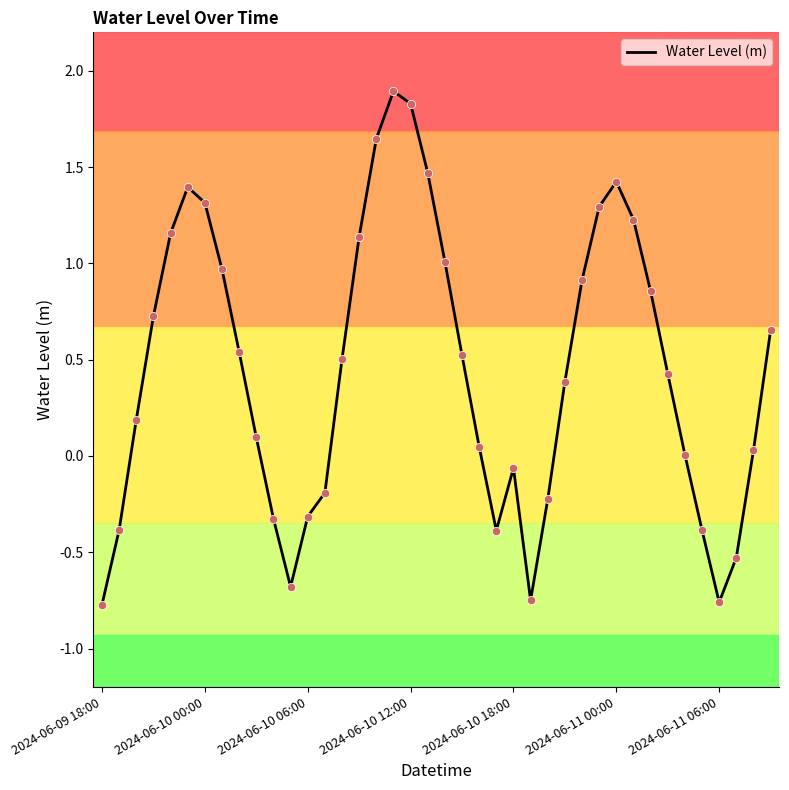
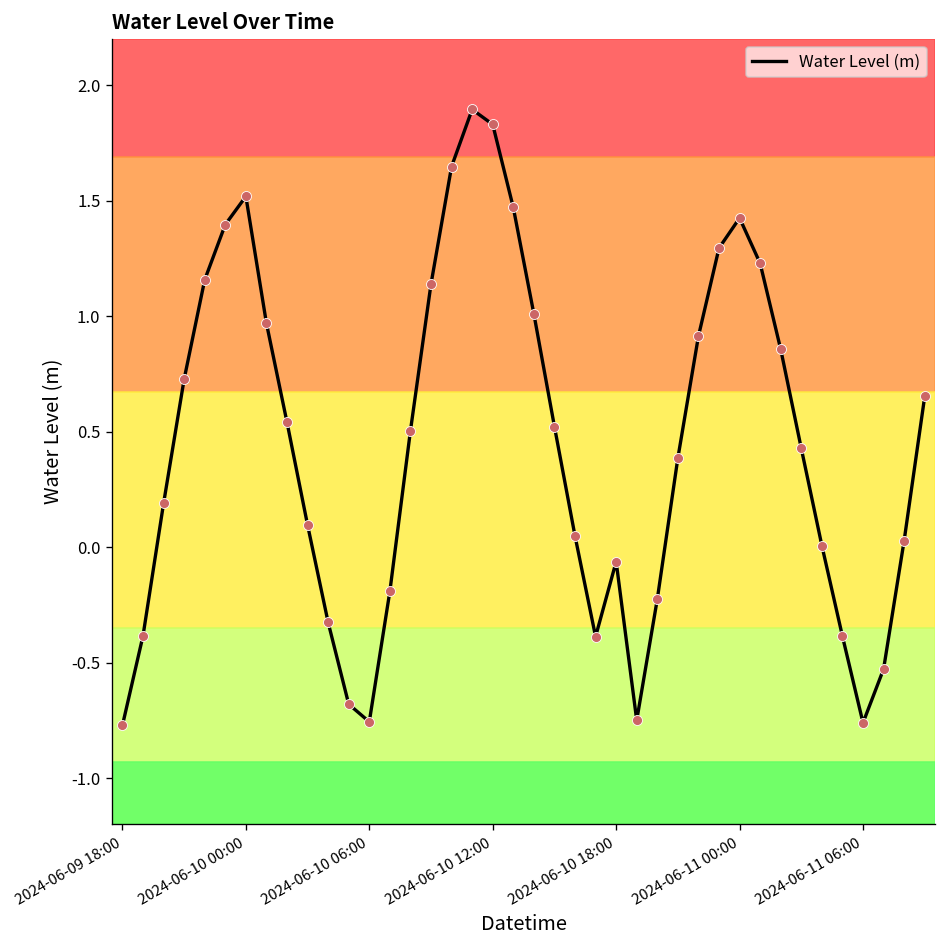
  {
    "2024-06-09 18:00": -0.77,
-   "2024-06-10 00:00": 1.32,
-   "2024-06-10 06:00": -0.31,
+   "2024-06-10 00:00": 1.52,
+   "2024-06-10 06:00": -0.76,
    "2024-06-10 12:00": 1.83,
    "2024-06-10 18:00": -0.06,
    "2024-06-11 00:00": 1.42,
    "2024-06-11 06:00": -0.76
  }
